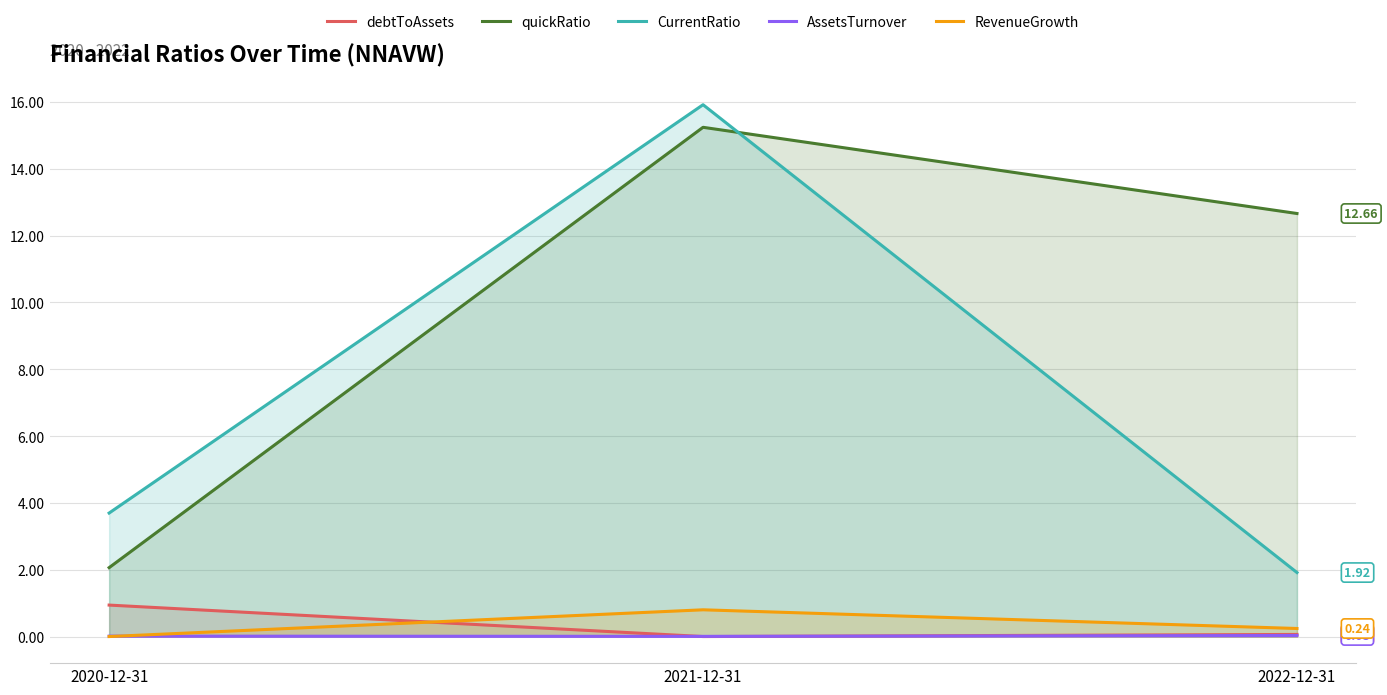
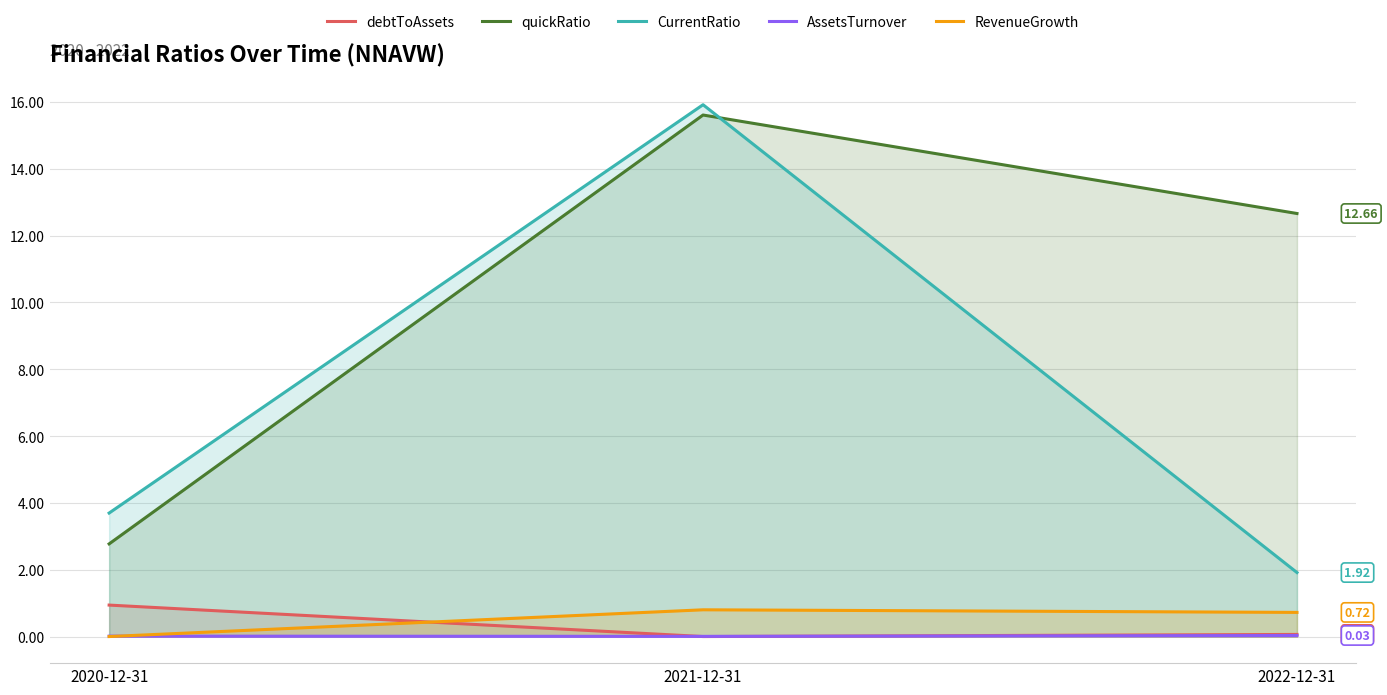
  {
    "debtToAssets": {
      "2020-12-31": 0.9
    },
    "quickRatio": {
-     "2020-12-31": 2.1,
-     "2021-12-31": 15.2,
+     "2020-12-31": 2.8,
+     "2021-12-31": 15.6,
      "2022-12-31": 12.7
    },
    "CurrentRatio": {
      "2020-12-31": 3.7,
      "2021-12-31": 15.9,
      "2022-12-31": 1.9
    },
    "RevenueGrowth": {
-     "2022-12-31": 0.24
+     "2022-12-31": 0.72
    }
  }
